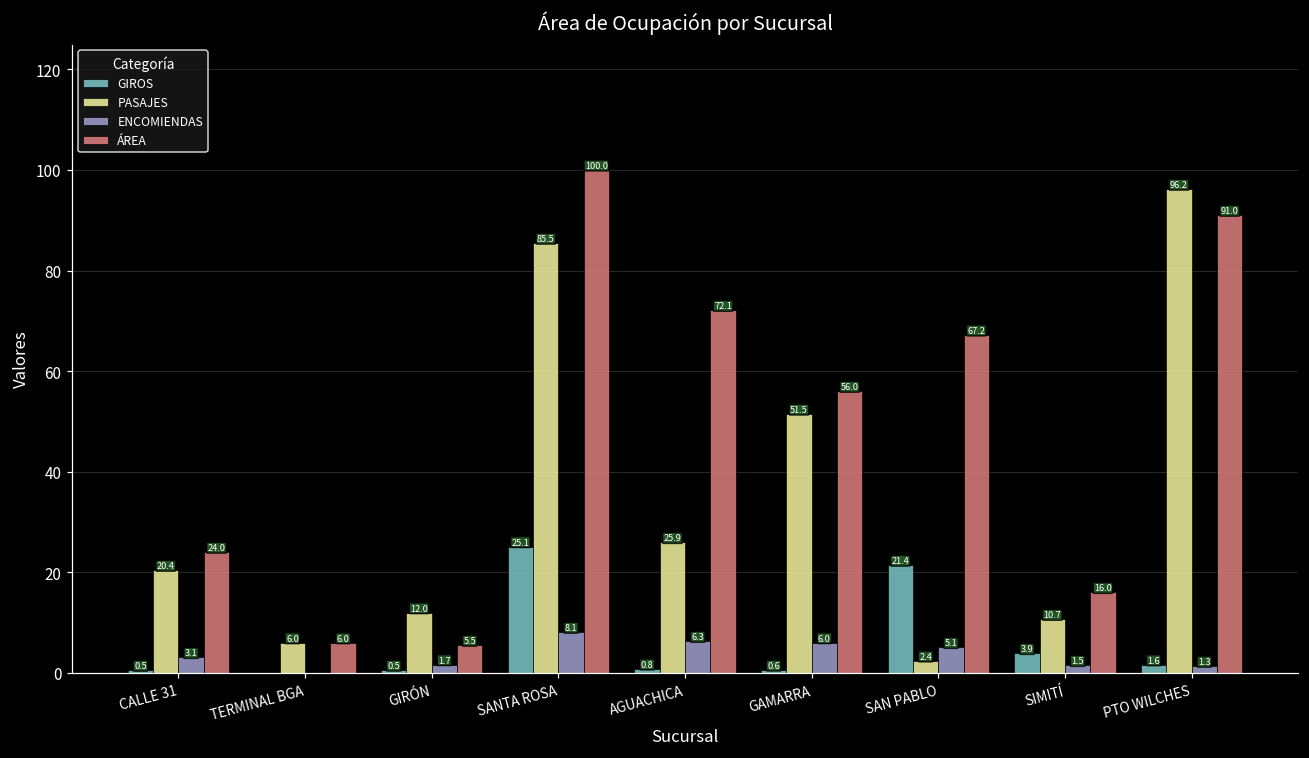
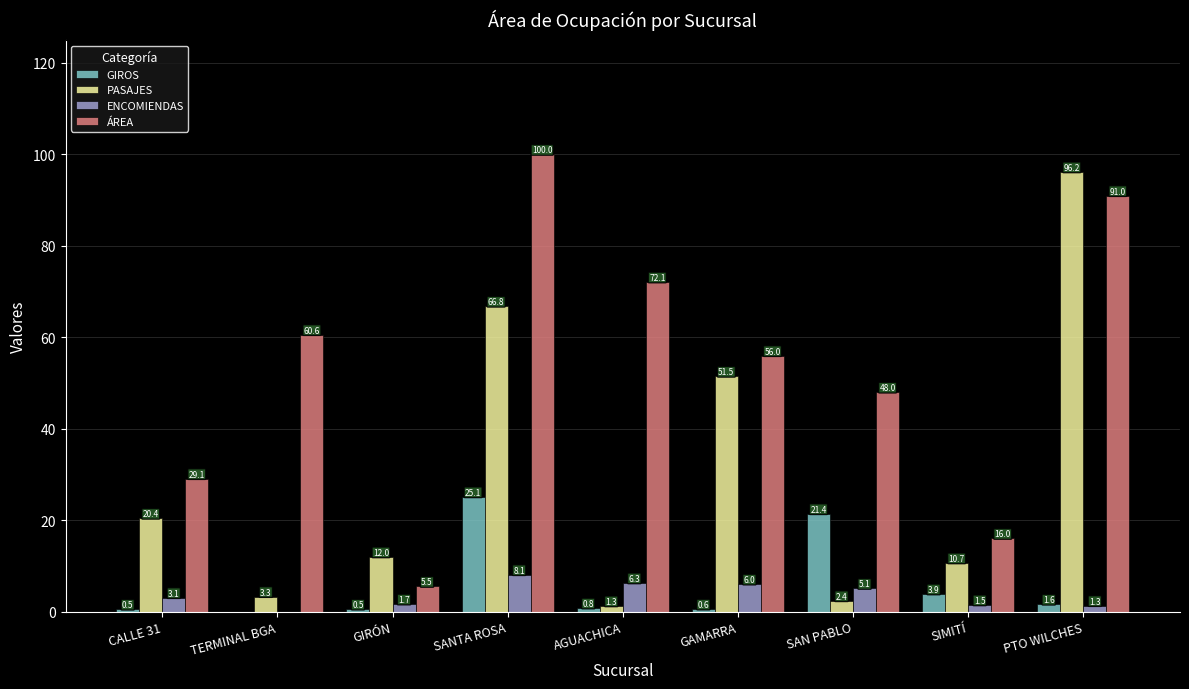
  {
    "PASAJES": {
-     "TERMINAL BGA": 6.0,
-     "SANTA ROSA": 85.5,
-     "AGUACHICA": 25.9
+     "TERMINAL BGA": 3.3,
+     "SANTA ROSA": 66.8,
+     "AGUACHICA": 1.3
    },
    "ÁREA": {
-     "CALLE 31": 24.0,
-     "TERMINAL BGA": 6.0,
-     "SAN PABLO": 67.2
+     "CALLE 31": 29.1,
+     "TERMINAL BGA": 60.6,
+     "SAN PABLO": 48.0
    }
  }
